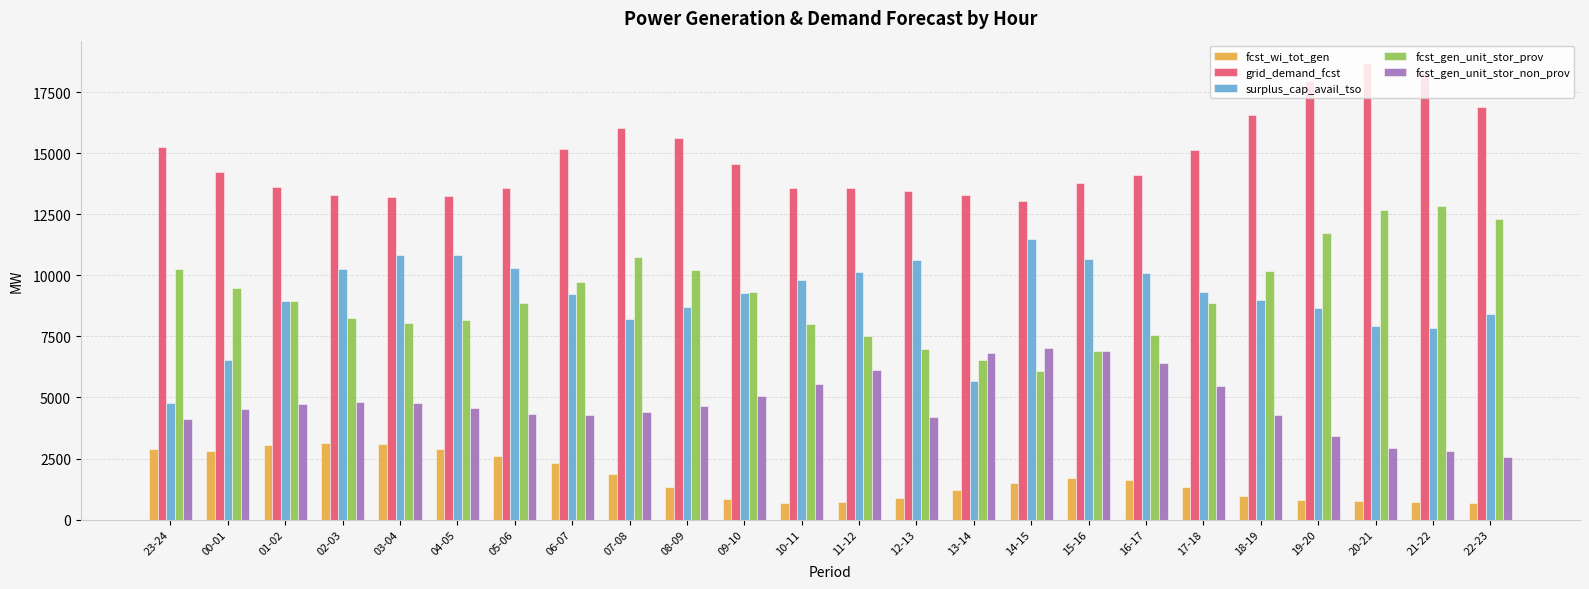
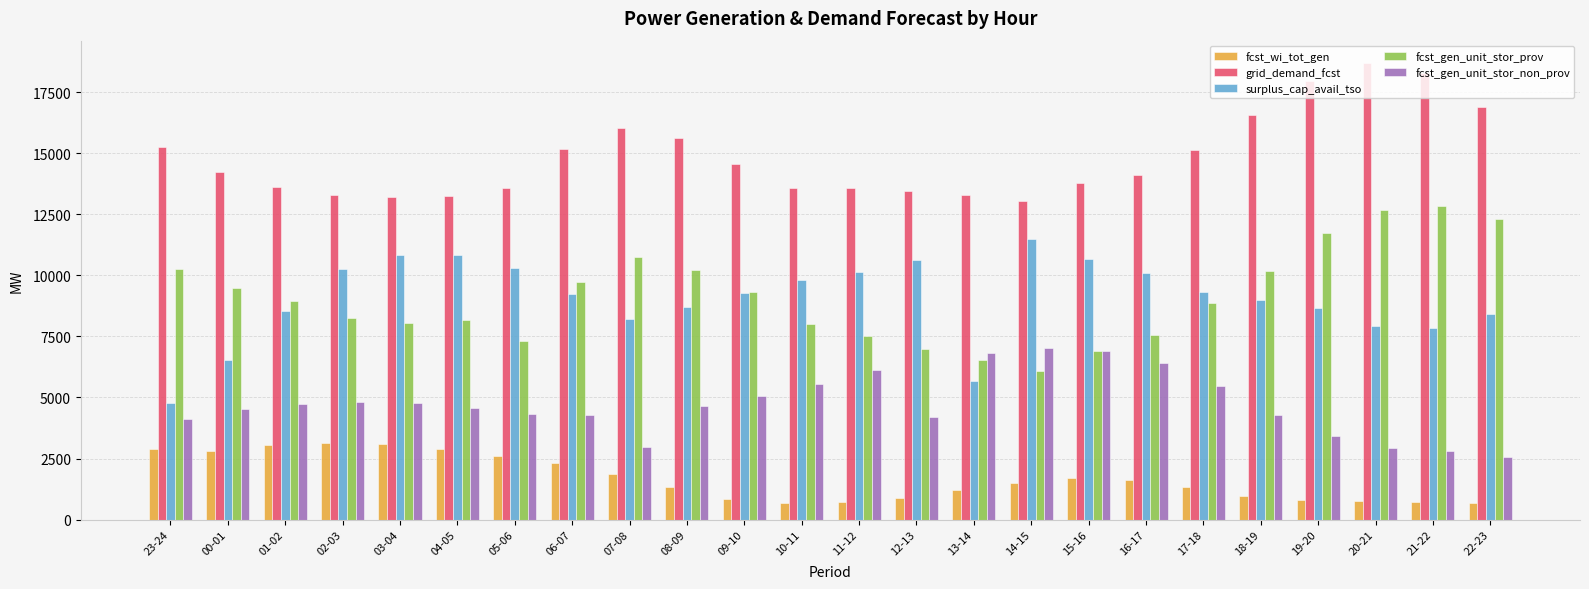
  {
    "fcst_wi_tot_gen": {
      "23-24": 2900,
      "00-01": 2800,
      "01-02": 3100,
      "02-03": 3100,
      "03-04": 3100,
      "04-05": 2900,
      "05-06": 2600,
      "06-07": 2300,
      "07-08": 1900,
      "08-09": 1300,
      "09-10": 800,
      "10-11": 700,
      "11-12": 700,
      "12-13": 900,
      "13-14": 1200,
      "14-15": 1500,
      "15-16": 1700,
      "16-17": 1600,
      "17-18": 1300,
      "18-19": 1000,
      "19-20": 800,
      "20-21": 800,
      "21-22": 700,
      "22-23": 700
    },
    "grid_demand_fcst": {
      "23-24": 15300,
      "00-01": 14200,
      "01-02": 13600,
      "02-03": 13300,
      "03-04": 13200,
      "04-05": 13300,
      "05-06": 13600,
      "06-07": 15200,
      "07-08": 16100,
      "08-09": 15600,
      "09-10": 14600,
      "10-11": 13600,
      "11-12": 13600,
      "12-13": 13400,
      "13-14": 13300,
      "14-15": 13000,
      "15-16": 13800,
      "16-17": 14100,
      "17-18": 15100,
      "18-19": 16600,
      "22-23": 16900
    },
    "surplus_cap_avail_tso": {
      "23-24": 4800,
      "00-01": 6500,
-     "01-02": 9000,
+     "01-02": 8500,
      "02-03": 10200,
      "03-04": 10800,
      "04-05": 10900,
      "05-06": 10300,
      "06-07": 9300,
      "07-08": 8200,
      "08-09": 8700,
      "09-10": 9300,
      "10-11": 9800,
      "11-12": 10200,
      "12-13": 10600,
      "13-14": 5700,
      "14-15": 11500,
      "15-16": 10700,
      "16-17": 10100,
      "17-18": 9300,
      "18-19": 9000,
      "19-20": 8700,
      "20-21": 7900,
      "21-22": 7900,
      "22-23": 8400
    },
    "fcst_gen_unit_stor_prov": {
      "23-24": 10300,
      "00-01": 9500,
      "01-02": 9000,
      "02-03": 8200,
      "03-04": 8100,
      "04-05": 8200,
-     "05-06": 8900,
+     "05-06": 7300,
      "06-07": 9700,
      "07-08": 10700,
      "08-09": 10200,
      "09-10": 9300,
      "10-11": 8000,
      "11-12": 7500,
      "12-13": 7000,
      "13-14": 6500,
      "14-15": 6100,
      "15-16": 6900,
      "16-17": 7500,
      "17-18": 8900,
      "18-19": 10200,
      "19-20": 11800,
      "20-21": 12700,
      "21-22": 12900,
      "22-23": 12300
    },
    "fcst_gen_unit_stor_non_prov": {
      "23-24": 4100,
      "00-01": 4500,
      "01-02": 4700,
      "02-03": 4800,
      "03-04": 4800,
      "04-05": 4600,
      "05-06": 4300,
      "06-07": 4300,
-     "07-08": 4400,
+     "07-08": 3000,
      "08-09": 4700,
      "09-10": 5000,
      "10-11": 5600,
      "11-12": 6100,
      "12-13": 4200,
      "13-14": 6800,
      "14-15": 7000,
      "15-16": 6900,
      "16-17": 6400,
      "17-18": 5500,
      "18-19": 4300,
      "19-20": 3400,
      "20-21": 2900,
      "21-22": 2800,
      "22-23": 2600
    }
  }
